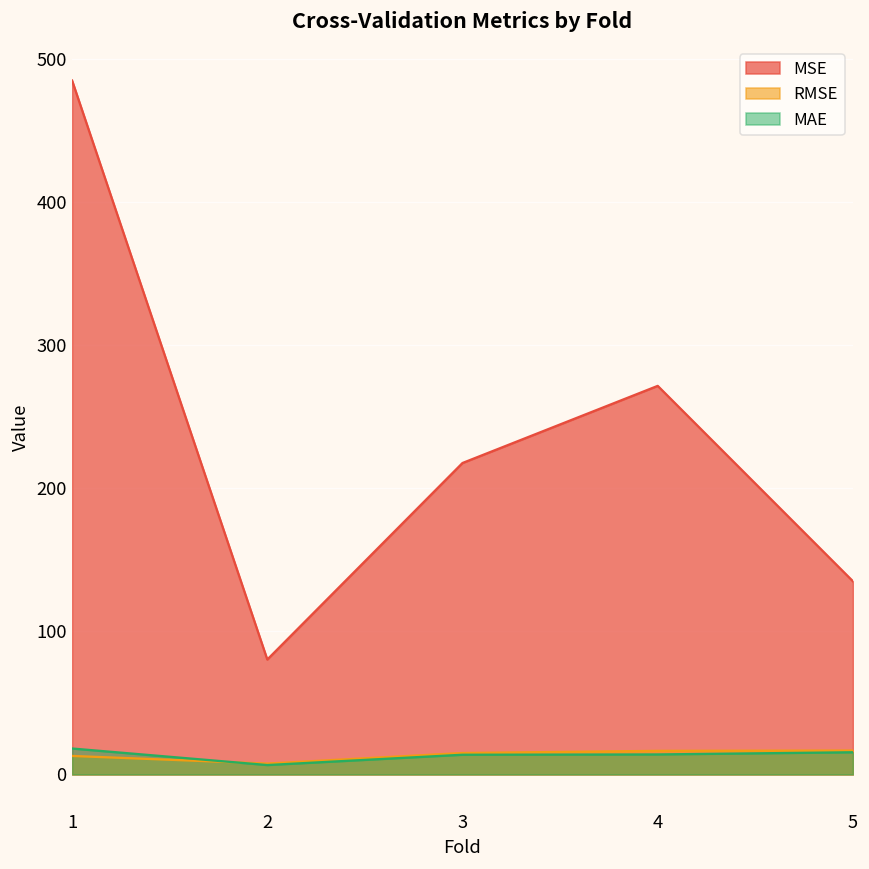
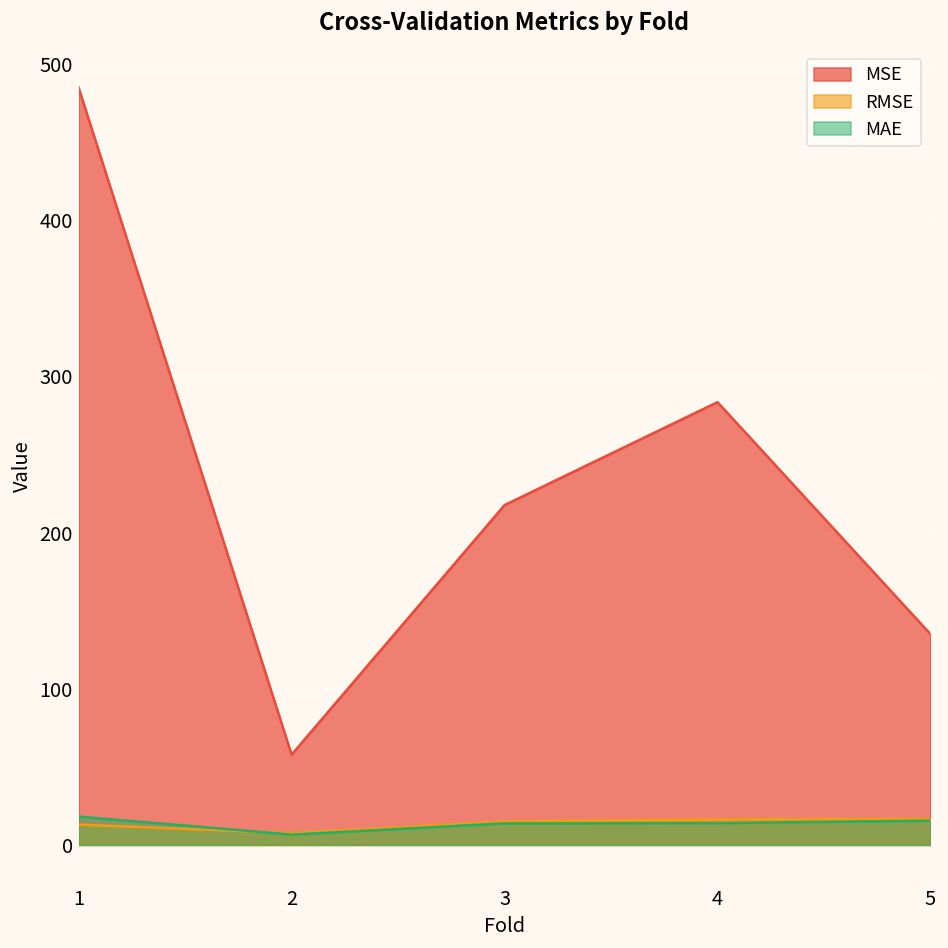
  {
    "MSE": {
      "1": 485,
-     "2": 80,
+     "2": 58,
      "3": 218,
-     "4": 271,
+     "4": 283,
      "5": 135
    },
    "RMSE": {
      "1": 13,
      "4": 16
    },
    "MAE": {
      "1": 18,
      "4": 14
    }
  }
